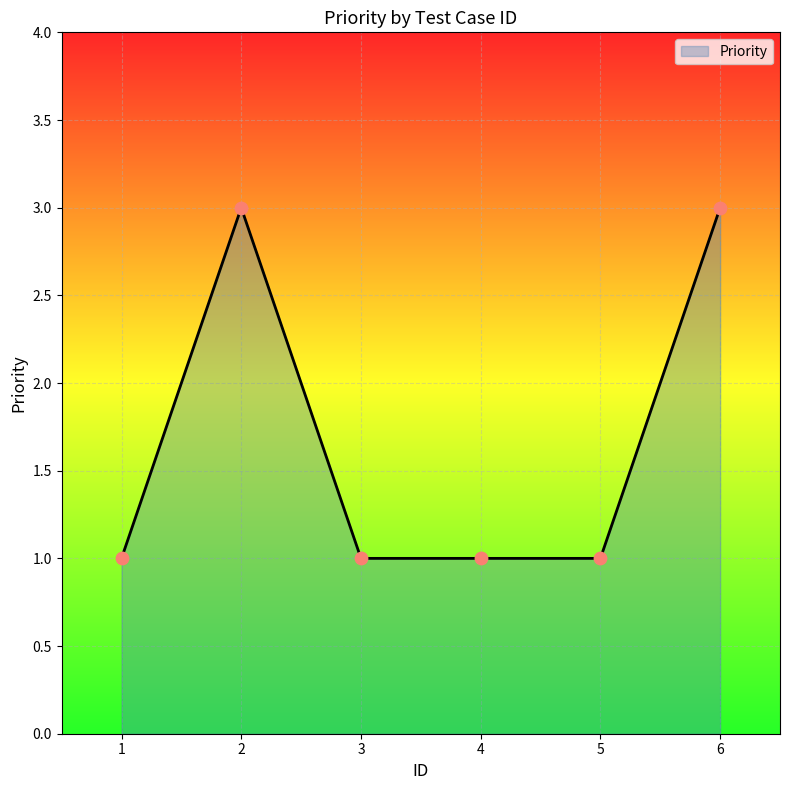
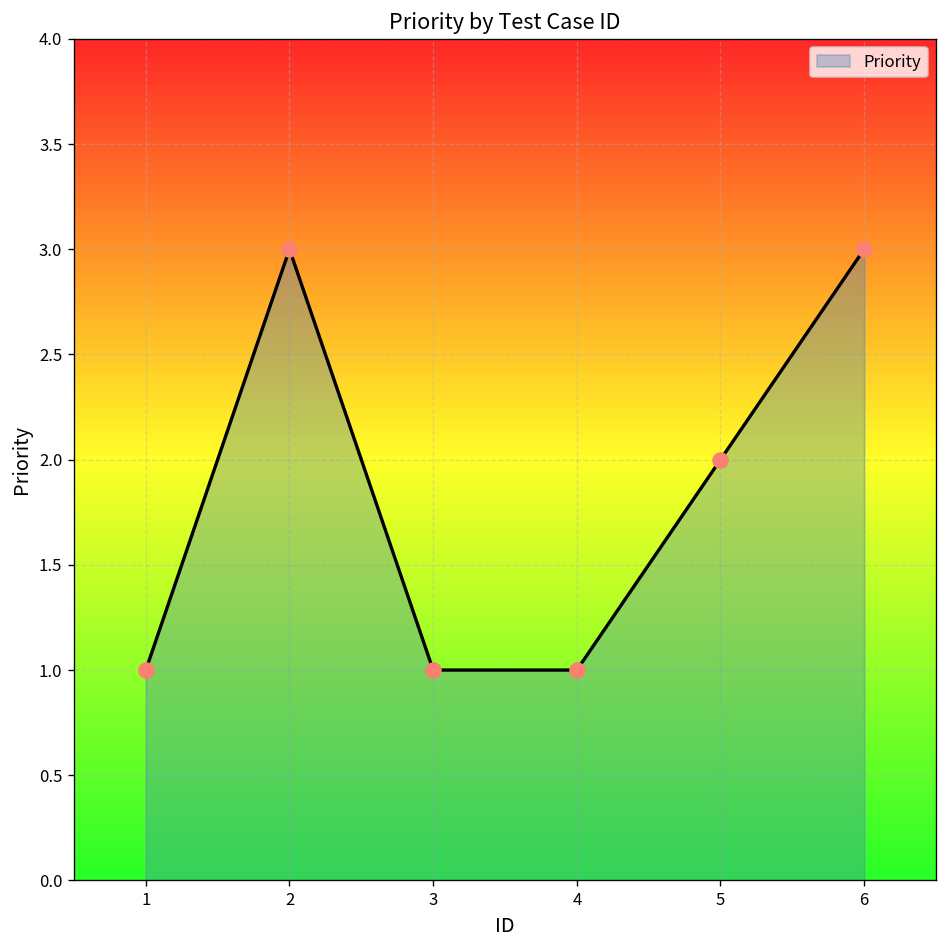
  {
    "1": 1,
    "2": 3,
    "3": 1,
    "4": 1,
-   "5": 1,
+   "5": 2,
    "6": 3
  }
